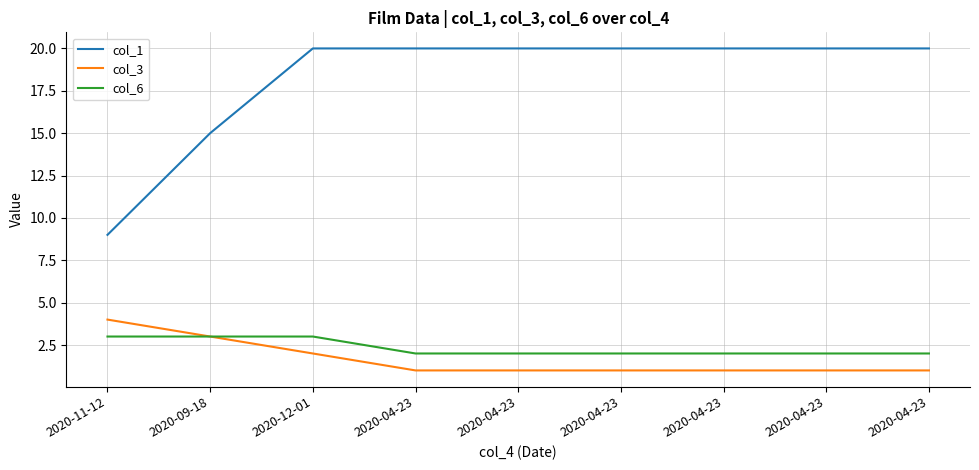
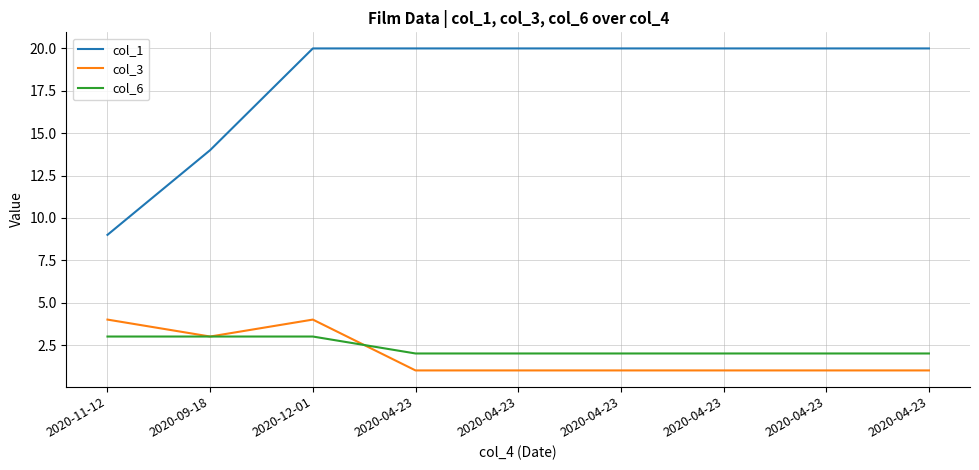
  {
    "col_1": {
      "2020-11-12": 9,
-     "2020-09-18": 15,
+     "2020-09-18": 14,
      "2020-12-01": 20
    },
    "col_3": {
      "2020-11-12": 4,
-     "2020-12-01": 2
+     "2020-12-01": 4
    },
    "col_6": {
      "2020-11-12": 3,
      "2020-12-01": 3
    }
  }
